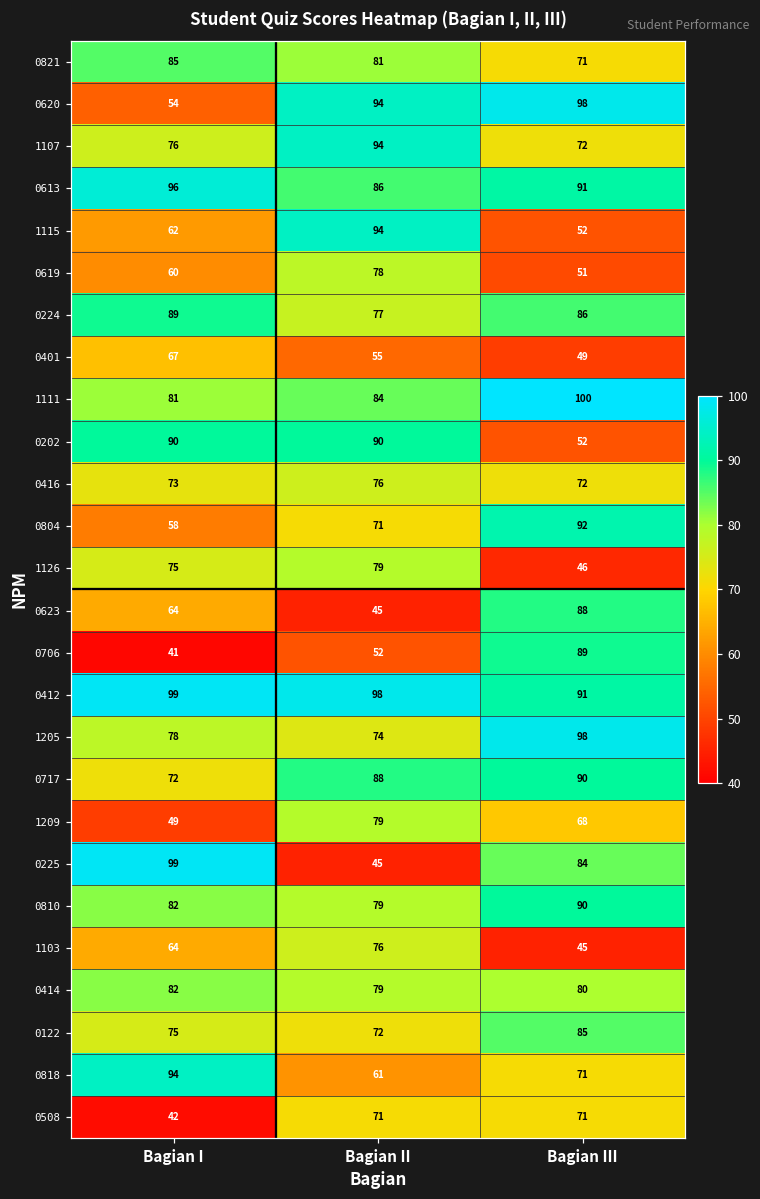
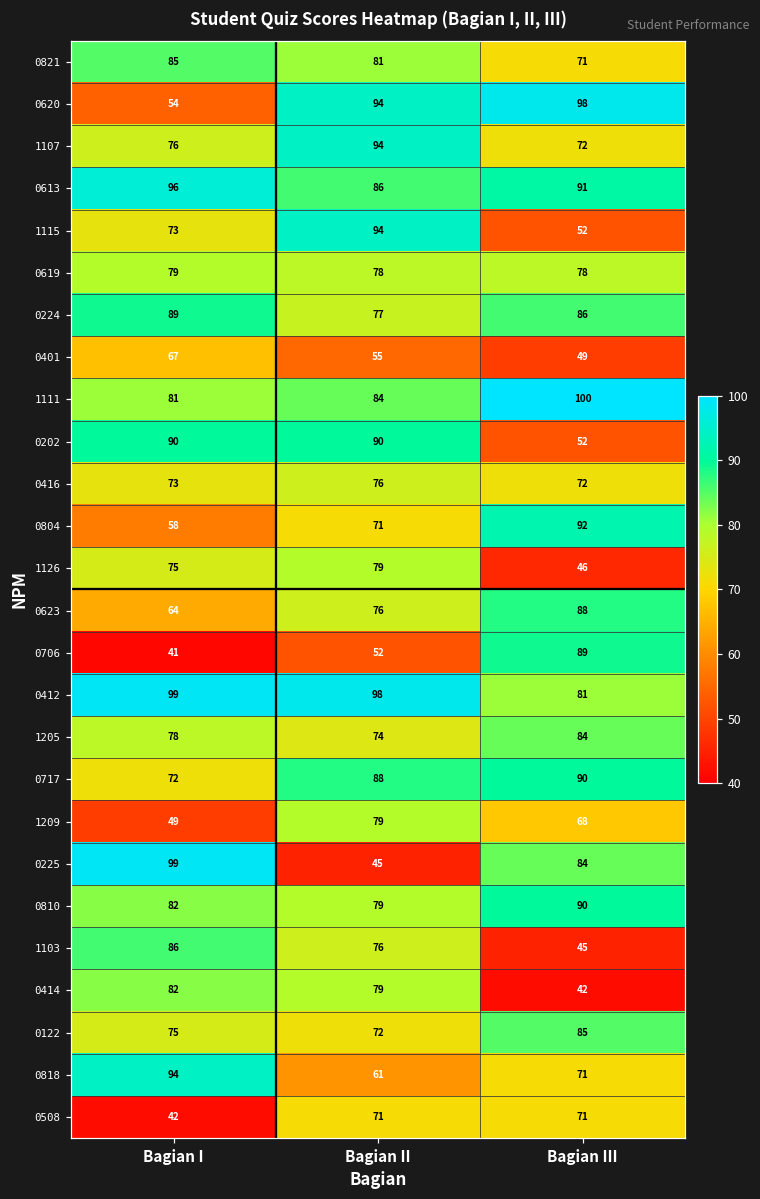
  {
    "0821": {
      "Bagian I": 85,
      "Bagian II": 81,
      "Bagian III": 71
    },
    "0620": {
      "Bagian I": 54,
      "Bagian II": 94,
      "Bagian III": 98
    },
    "1107": {
      "Bagian I": 76,
      "Bagian II": 94,
      "Bagian III": 72
    },
    "0613": {
      "Bagian I": 96,
      "Bagian II": 86,
      "Bagian III": 91
    },
    "1115": {
-     "Bagian I": 62,
+     "Bagian I": 73,
      "Bagian II": 94,
      "Bagian III": 52
    },
    "0619": {
-     "Bagian I": 60,
+     "Bagian I": 79,
      "Bagian II": 78,
-     "Bagian III": 51
+     "Bagian III": 78
    },
    "0224": {
      "Bagian I": 89,
      "Bagian II": 77,
      "Bagian III": 86
    },
    "0401": {
      "Bagian I": 67,
      "Bagian II": 55,
      "Bagian III": 49
    },
    "1111": {
      "Bagian I": 81,
      "Bagian II": 84,
      "Bagian III": 100
    },
    "0202": {
      "Bagian I": 90,
      "Bagian II": 90,
      "Bagian III": 52
    },
    "0416": {
      "Bagian I": 73,
      "Bagian II": 76,
      "Bagian III": 72
    },
    "0804": {
      "Bagian I": 58,
      "Bagian II": 71,
      "Bagian III": 92
    },
    "1126": {
      "Bagian I": 75,
      "Bagian II": 79,
      "Bagian III": 46
    },
    "0623": {
      "Bagian I": 64,
-     "Bagian II": 45,
+     "Bagian II": 76,
      "Bagian III": 88
    },
    "0706": {
      "Bagian I": 41,
      "Bagian II": 52,
      "Bagian III": 89
    },
    "0412": {
      "Bagian I": 99,
      "Bagian II": 98,
-     "Bagian III": 91
+     "Bagian III": 81
    },
    "1205": {
      "Bagian I": 78,
      "Bagian II": 74,
-     "Bagian III": 98
+     "Bagian III": 84
    },
    "0717": {
      "Bagian I": 72,
      "Bagian II": 88,
      "Bagian III": 90
    },
    "1209": {
      "Bagian I": 49,
      "Bagian II": 79,
      "Bagian III": 68
    },
    "0225": {
      "Bagian I": 99,
      "Bagian II": 45,
      "Bagian III": 84
    },
    "0810": {
      "Bagian I": 82,
      "Bagian II": 79,
      "Bagian III": 90
    },
    "1103": {
-     "Bagian I": 64,
+     "Bagian I": 86,
      "Bagian II": 76,
      "Bagian III": 45
    },
    "0414": {
      "Bagian I": 82,
      "Bagian II": 79,
-     "Bagian III": 80
+     "Bagian III": 42
    },
    "0122": {
      "Bagian I": 75,
      "Bagian II": 72,
      "Bagian III": 85
    },
    "0818": {
      "Bagian I": 94,
      "Bagian II": 61,
      "Bagian III": 71
    },
    "0508": {
      "Bagian I": 42,
      "Bagian II": 71,
      "Bagian III": 71
    }
  }
